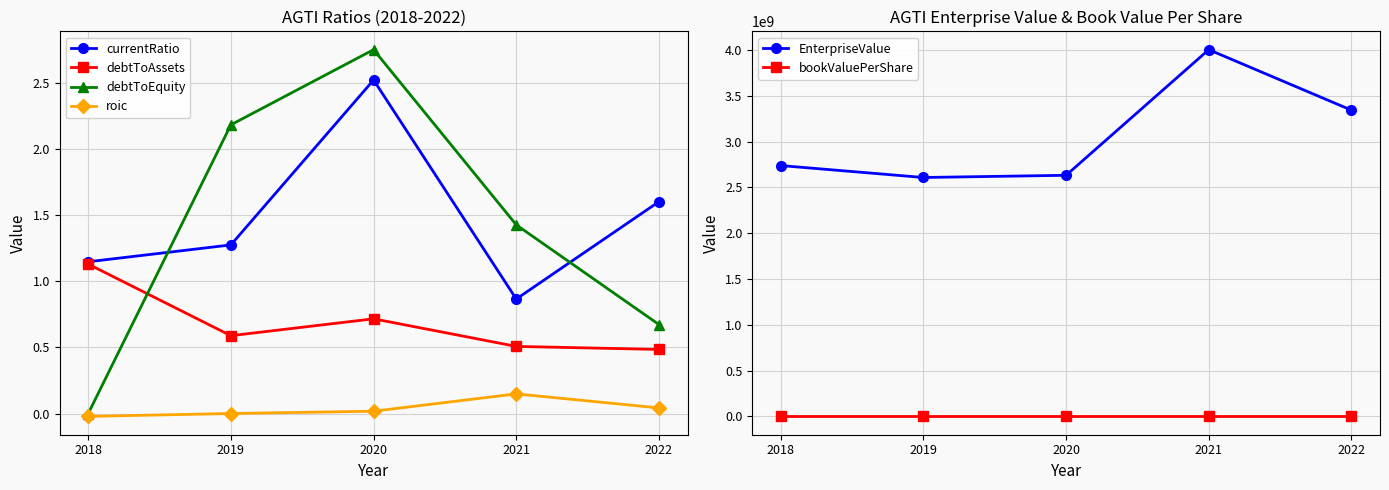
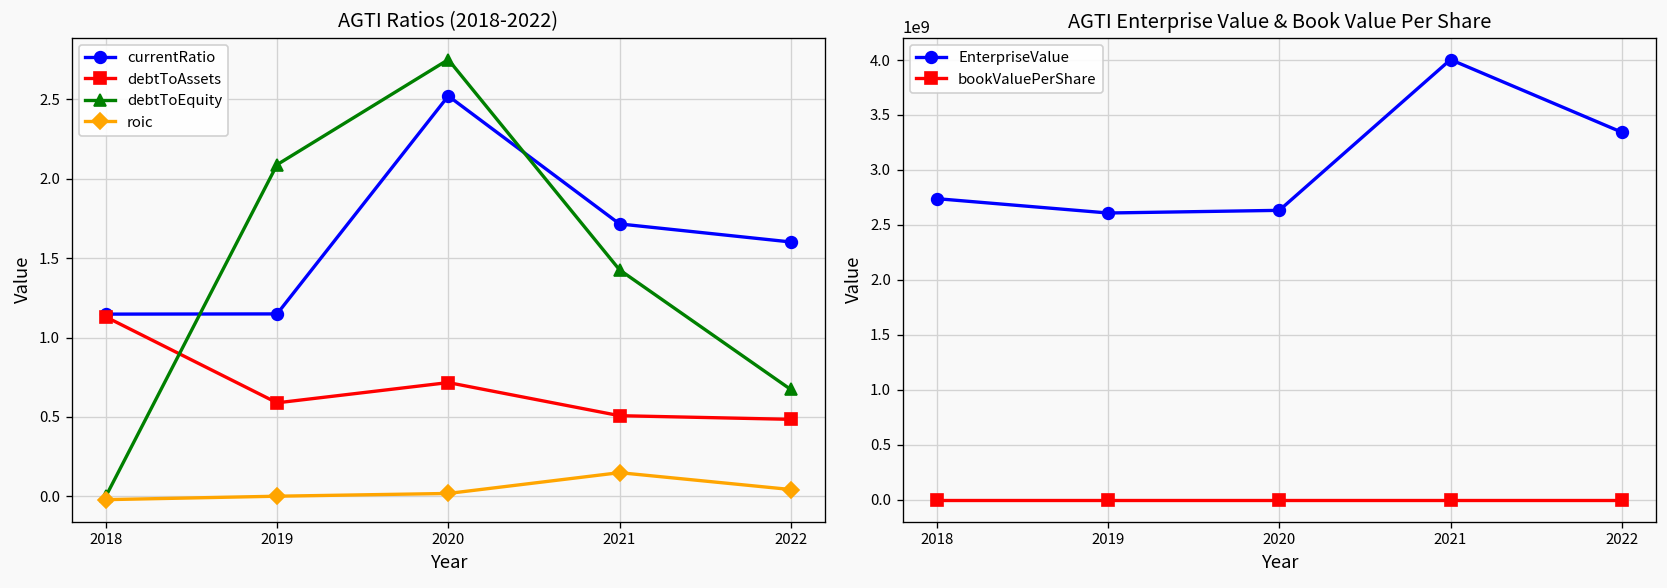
  {
    "AGTI Ratios (2018-2022)": {
      "currentRatio": {
-       "2019": 1.28,
+       "2019": 1.15,
        "2020": 2.52,
-       "2021": 0.87,
+       "2021": 1.72,
        "2022": 1.60
      },
      "debtToAssets": {
        "2019": 0.59,
        "2020": 0.72,
        "2021": 0.51,
        "2022": 0.49
      },
      "debtToEquity": {
        "2018": 0.00,
-       "2019": 2.18,
+       "2019": 2.09,
        "2020": 2.75,
        "2021": 1.43,
        "2022": 0.67
      },
      "roic": {
        "2018": -0.02,
        "2019": 0.00,
        "2020": 0.02,
        "2021": 0.15,
        "2022": 0.04
      }
    },
    "AGTI Enterprise Value & Book Value Per Share": {
      "EnterpriseValue": {
        "2018": 2700000000,
        "2019": 2600000000,
        "2020": 2600000000,
        "2021": 4000000000,
        "2022": 3300000000
      },
      "bookValuePerShare": {
        "2018": 0,
        "2019": 0,
        "2020": 0,
        "2021": 0,
        "2022": 0
      }
    }
  }
